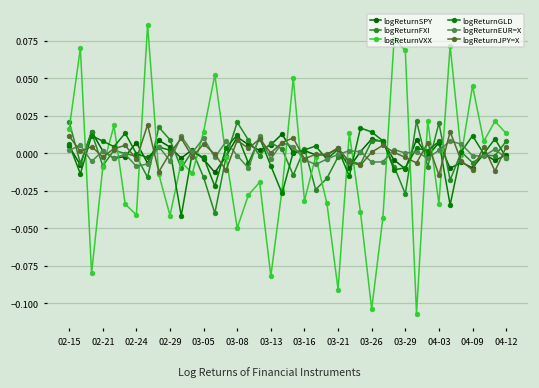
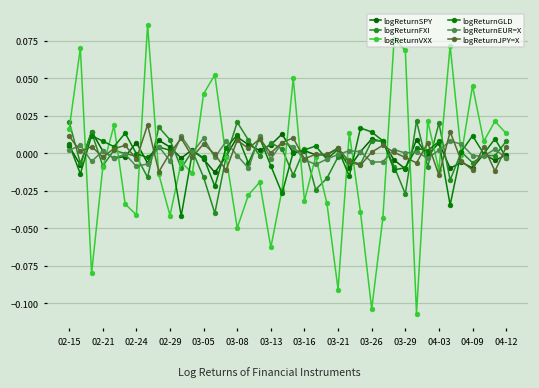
  {
    "logReturnVXX": {
      "02-15": 0.016,
      "02-24": -0.041,
      "02-29": -0.042,
-     "03-05": 0.014,
+     "03-05": 0.040,
      "03-08": -0.050,
-     "03-13": -0.082,
+     "03-13": -0.063,
      "03-16": -0.032,
      "03-21": -0.091,
      "03-26": -0.104,
      "03-29": 0.069,
-     "04-03": -0.034,
+     "04-03": -0.011,
      "04-09": 0.045,
      "04-12": 0.013
    }
  }
